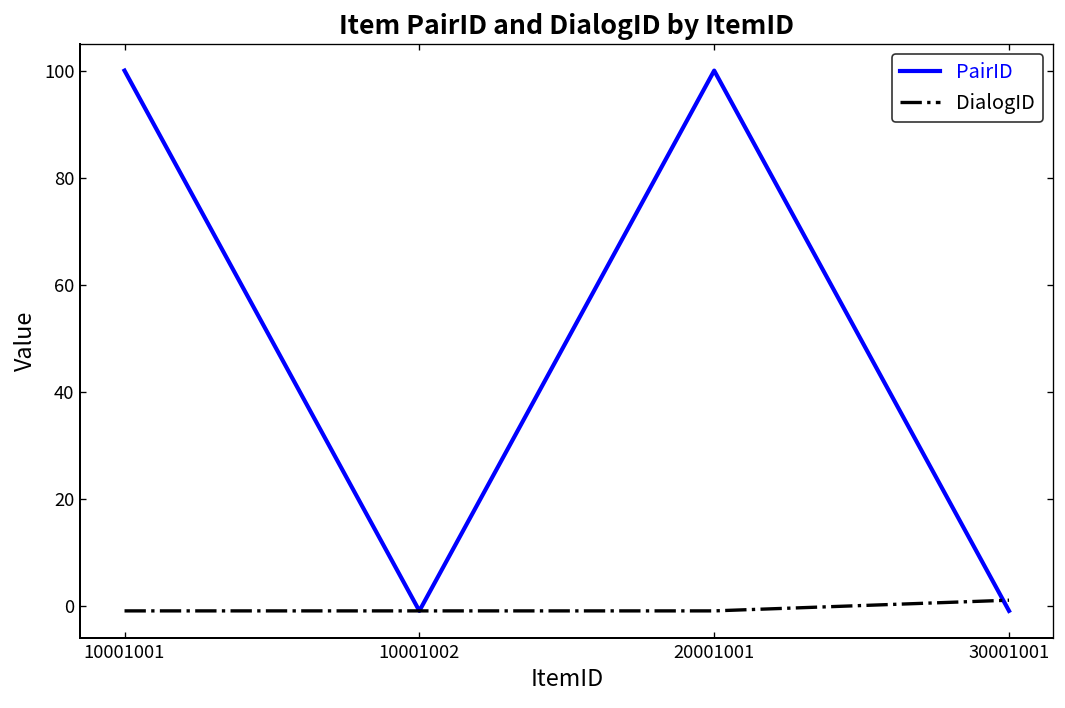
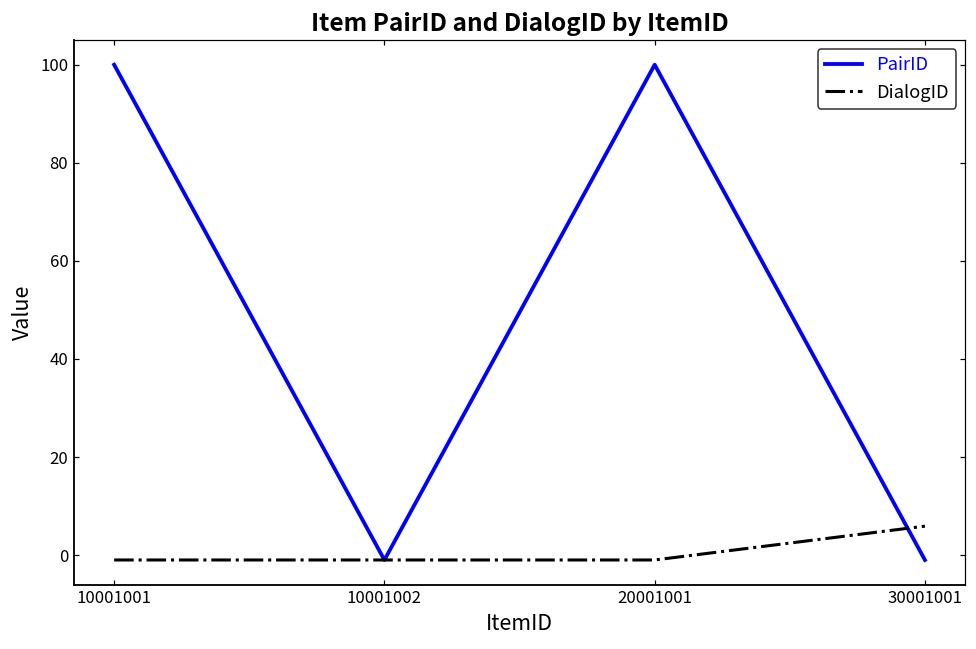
  {
    "PairID": {
      "10001001": 100,
      "20001001": 100,
      "30001001": -1
    },
    "DialogID": {
      "10001001": -1,
      "20001001": -1,
-     "30001001": 1
+     "30001001": 6
    }
  }
